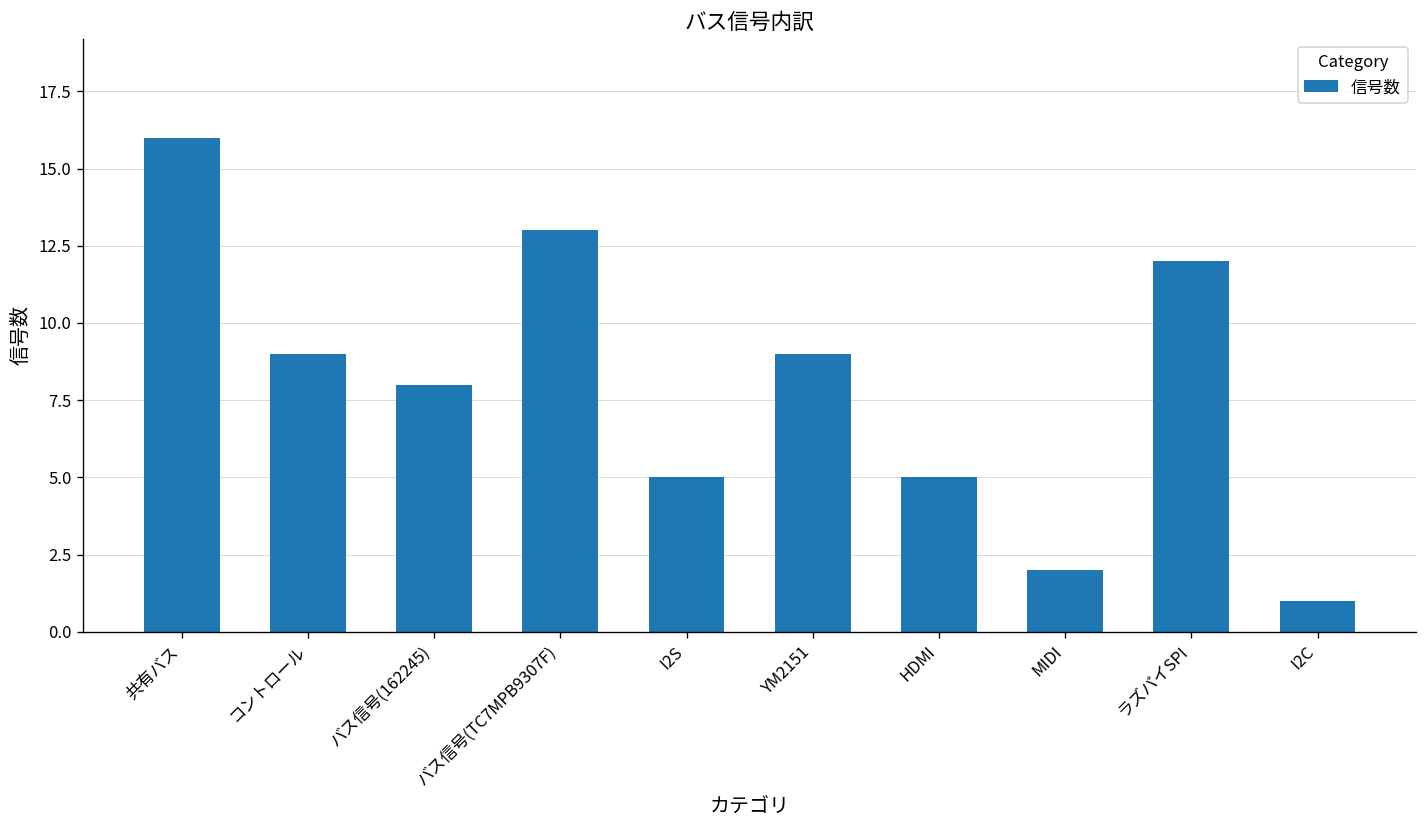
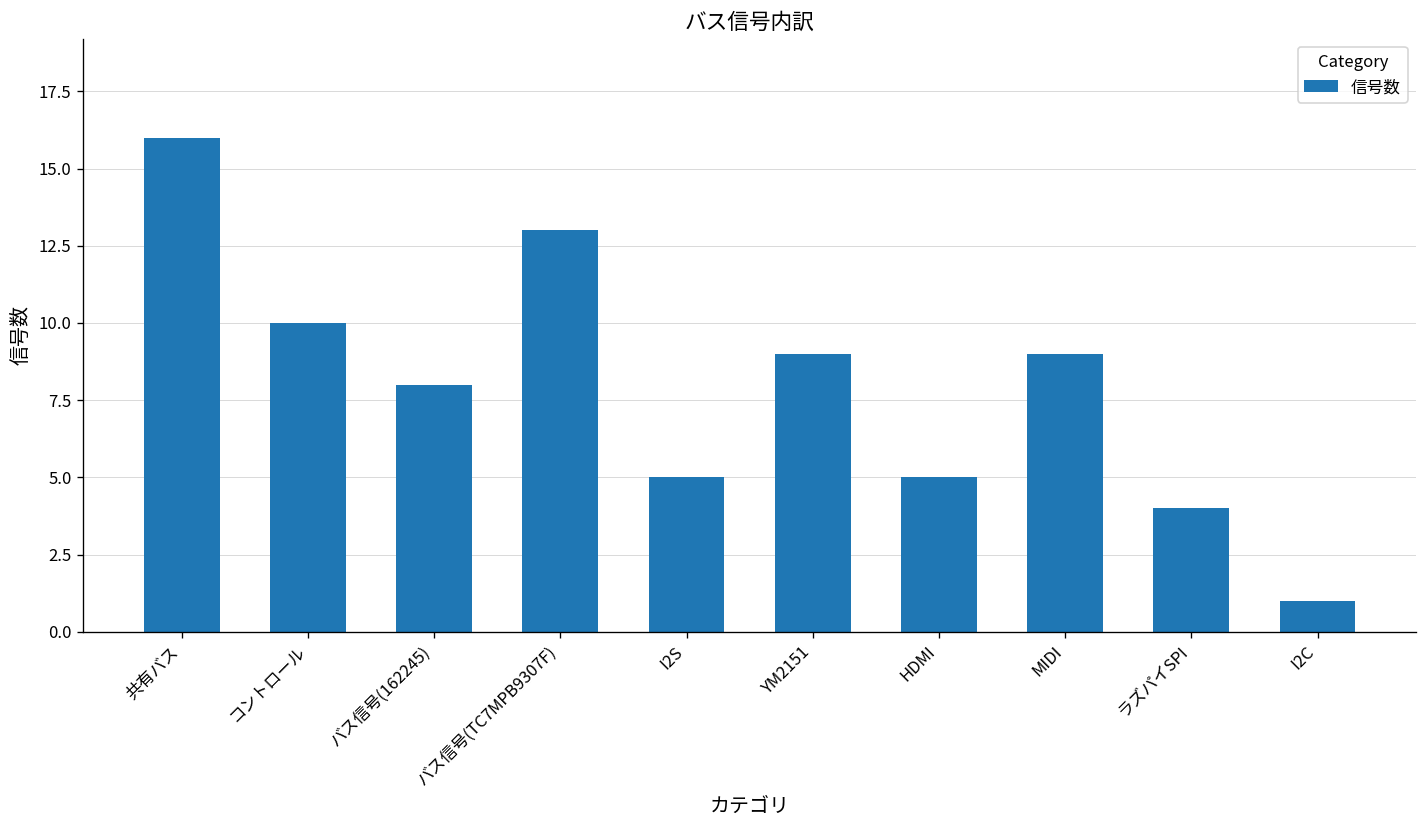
  {
    "共有バス": 16,
-   "コントロール": 9,
+   "コントロール": 10,
    "バス信号(162245)": 8,
    "バス信号(TC7MPB9307F)": 13,
    "I2S": 5,
    "YM2151": 9,
    "HDMI": 5,
-   "MIDI": 2,
-   "ラズパイSPI": 12,
+   "MIDI": 9,
+   "ラズパイSPI": 4,
    "I2C": 1
  }
